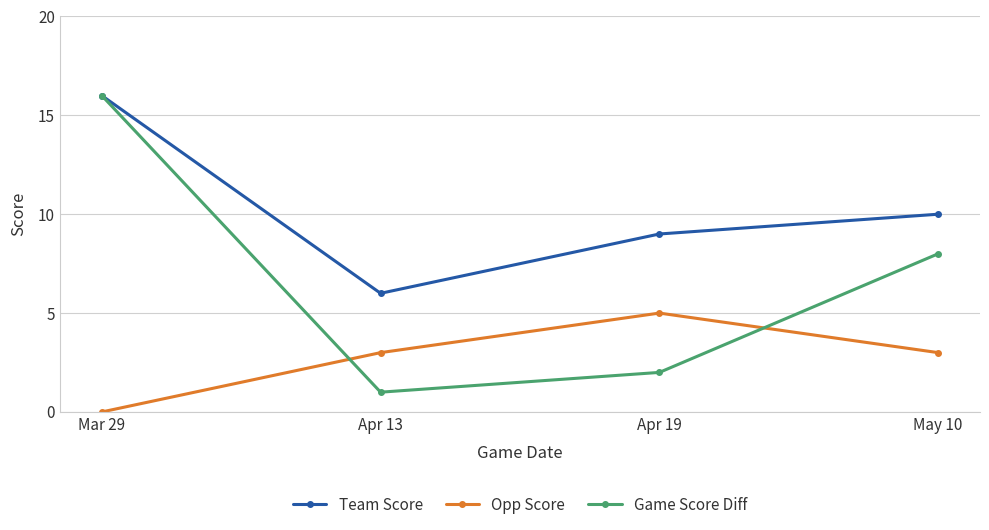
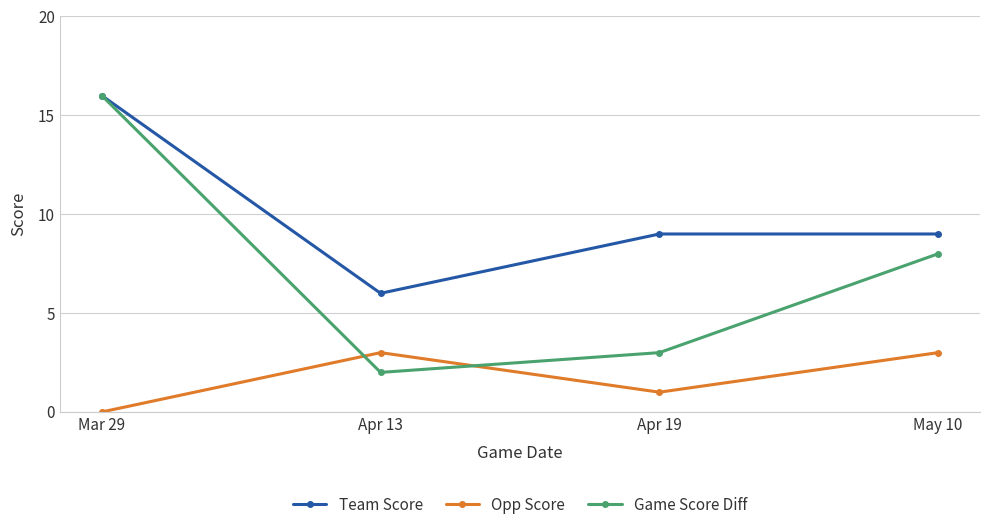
  {
    "Team Score": {
      "Apr 13": 6,
      "Apr 19": 9,
-     "May 10": 10
+     "May 10": 9
    },
    "Opp Score": {
      "Mar 29": 0,
      "Apr 13": 3,
-     "Apr 19": 5,
+     "Apr 19": 1,
      "May 10": 3
    },
    "Game Score Diff": {
-     "Apr 13": 1,
-     "Apr 19": 2,
+     "Apr 13": 2,
+     "Apr 19": 3,
      "May 10": 8
    }
  }
